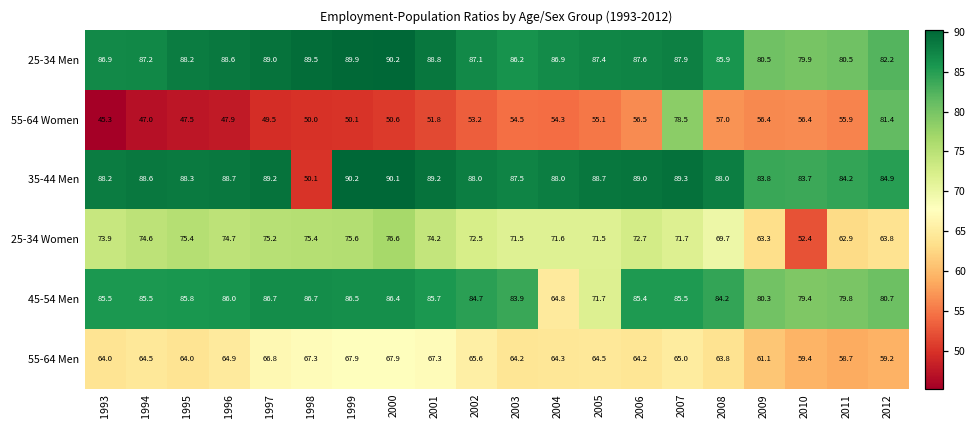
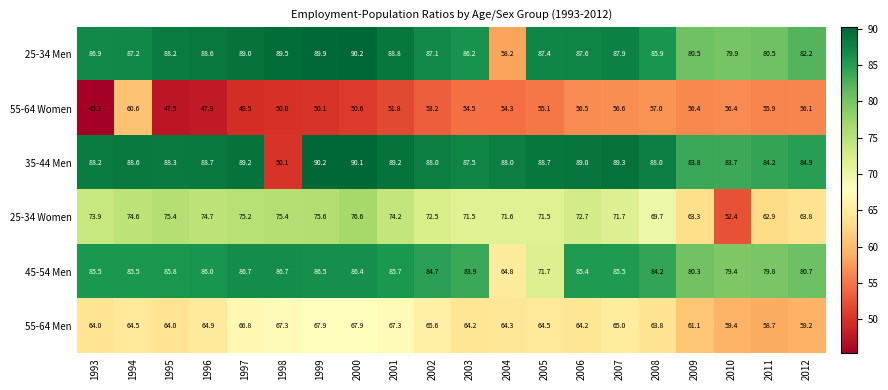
  {
    "25-34 Men": {
      "1993": 86.9,
      "1994": 87.2,
      "1995": 88.2,
      "1996": 88.6,
      "1997": 89.0,
      "1998": 89.5,
      "1999": 89.9,
      "2000": 90.2,
      "2001": 88.8,
      "2002": 87.1,
      "2003": 86.2,
-     "2004": 86.9,
+     "2004": 58.2,
      "2005": 87.4,
      "2006": 87.6,
      "2007": 87.9,
      "2008": 85.9,
      "2009": 80.5,
      "2010": 79.9,
      "2011": 80.5,
      "2012": 82.2
    },
    "55-64 Women": {
      "1993": 45.3,
-     "1994": 47.0,
+     "1994": 60.6,
      "1995": 47.5,
      "1996": 47.9,
      "1997": 49.5,
      "1998": 50.0,
      "1999": 50.1,
      "2000": 50.6,
      "2001": 51.8,
      "2002": 53.2,
      "2003": 54.5,
      "2004": 54.3,
      "2005": 55.1,
      "2006": 56.5,
-     "2007": 78.5,
+     "2007": 56.6,
      "2008": 57.0,
      "2009": 56.4,
      "2010": 56.4,
      "2011": 55.9,
-     "2012": 81.4
+     "2012": 56.1
    },
    "35-44 Men": {
      "1993": 88.2,
      "1994": 88.6,
      "1995": 88.3,
      "1996": 88.7,
      "1997": 89.2,
      "1998": 50.1,
      "1999": 90.2,
      "2000": 90.1,
      "2001": 89.2,
      "2002": 88.0,
      "2003": 87.5,
      "2004": 88.0,
      "2005": 88.7,
      "2006": 89.0,
      "2007": 89.3,
      "2008": 88.0,
      "2009": 83.8,
      "2010": 83.7,
      "2011": 84.2,
      "2012": 84.9
    },
    "25-34 Women": {
      "1993": 73.9,
      "1994": 74.6,
      "1995": 75.4,
      "1996": 74.7,
      "1997": 75.2,
      "1998": 75.4,
      "1999": 75.6,
      "2000": 76.6,
      "2001": 74.2,
      "2002": 72.5,
      "2003": 71.5,
      "2004": 71.6,
      "2005": 71.5,
      "2006": 72.7,
      "2007": 71.7,
      "2008": 69.7,
      "2009": 63.3,
      "2010": 52.4,
      "2011": 62.9,
      "2012": 63.8
    },
    "45-54 Men": {
      "1993": 85.5,
      "1994": 85.5,
      "1995": 85.8,
      "1996": 86.0,
      "1997": 86.7,
      "1998": 86.7,
      "1999": 86.5,
      "2000": 86.4,
      "2001": 85.7,
      "2002": 84.7,
      "2003": 83.9,
      "2004": 64.8,
      "2005": 71.7,
      "2006": 85.4,
      "2007": 85.5,
      "2008": 84.2,
      "2009": 80.3,
      "2010": 79.4,
      "2011": 79.8,
      "2012": 80.7
    },
    "55-64 Men": {
      "1993": 64.0,
      "1994": 64.5,
      "1995": 64.0,
      "1996": 64.9,
      "1997": 66.8,
      "1998": 67.3,
      "1999": 67.9,
      "2000": 67.9,
      "2001": 67.3,
      "2002": 65.6,
      "2003": 64.2,
      "2004": 64.3,
      "2005": 64.5,
      "2006": 64.2,
      "2007": 65.0,
      "2008": 63.8,
      "2009": 61.1,
      "2010": 59.4,
      "2011": 58.7,
      "2012": 59.2
    }
  }
